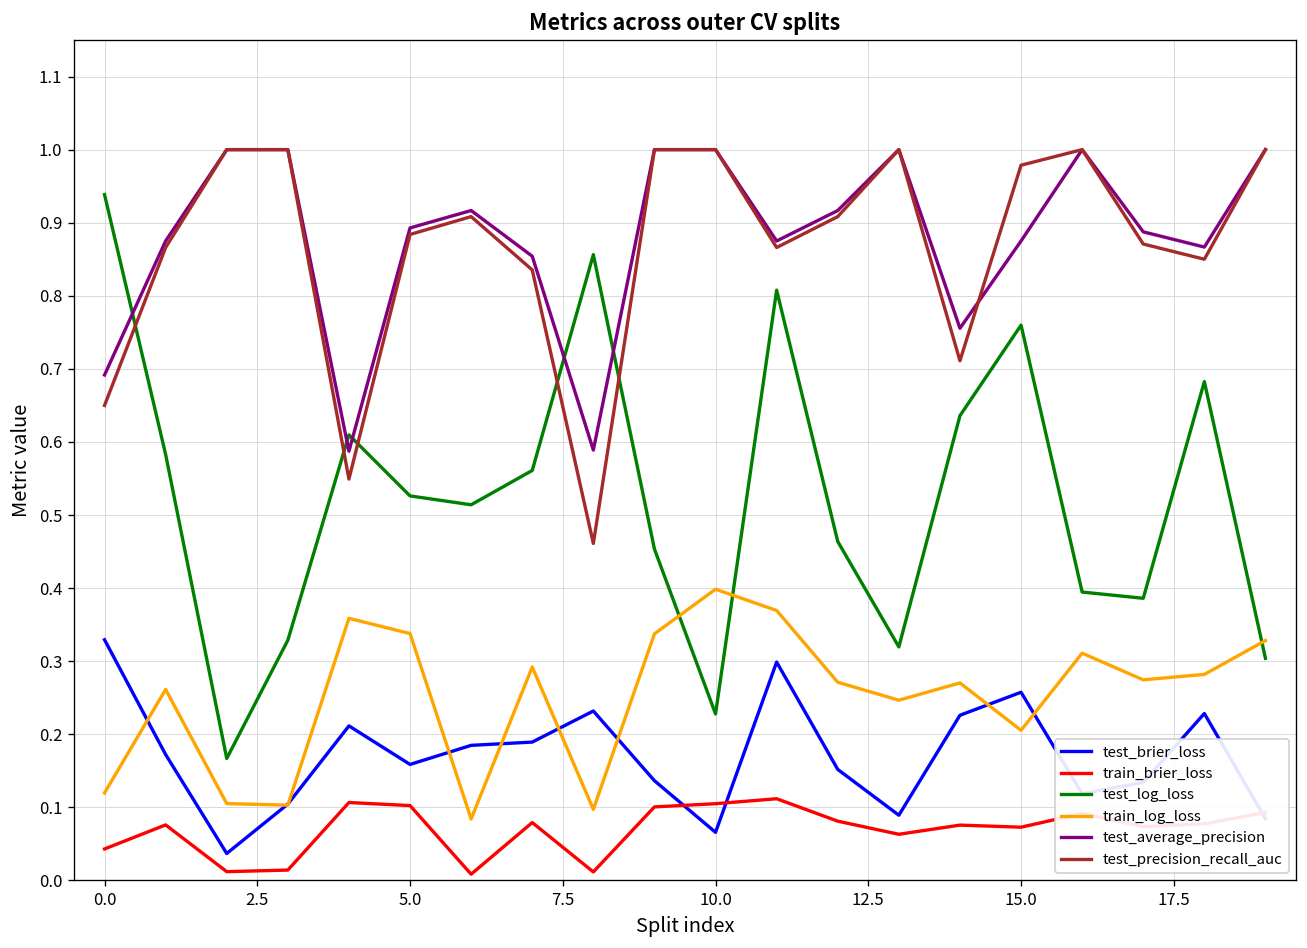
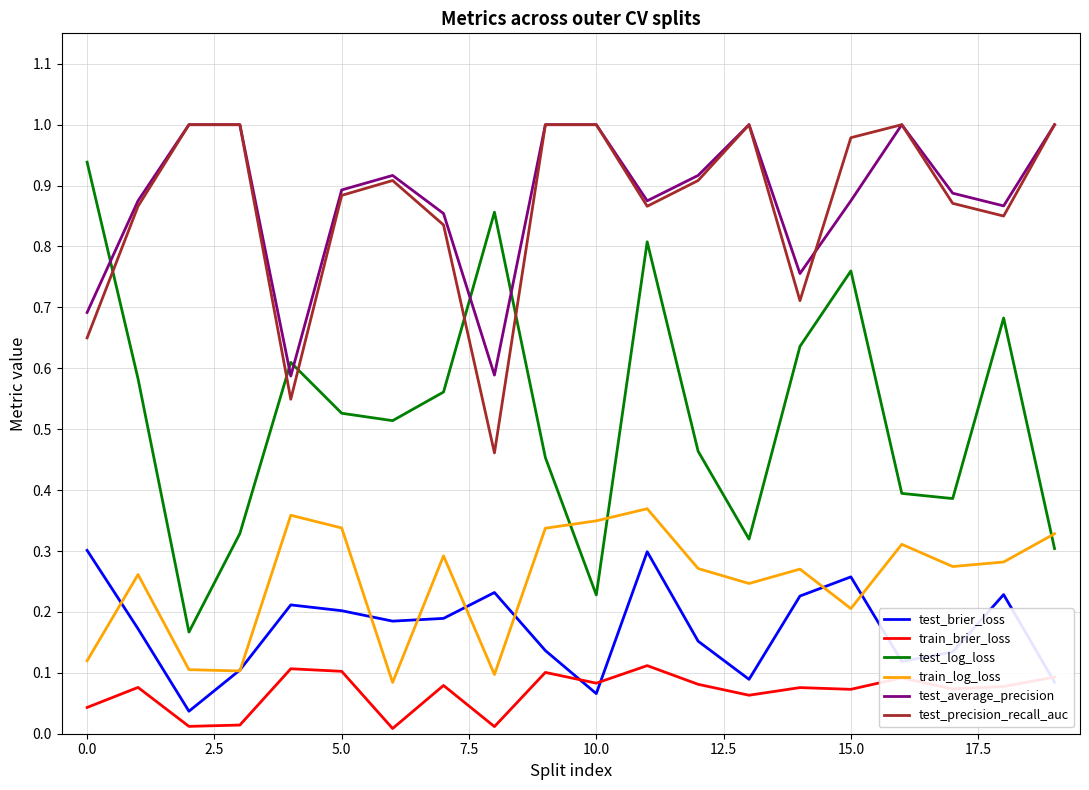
  {
    "test_brier_loss": {
-     "0.0": 0.33,
-     "5.0": 0.16,
+     "0.0": 0.30,
+     "5.0": 0.20,
      "10.0": 0.07,
      "15.0": 0.26
    },
    "train_brier_loss": {
      "0.0": 0.04,
      "5.0": 0.10,
-     "10.0": 0.11,
+     "10.0": 0.08,
      "15.0": 0.07
    },
    "test_log_loss": {
      "0.0": 0.94,
      "5.0": 0.53,
      "10.0": 0.23,
      "15.0": 0.76
    },
    "train_log_loss": {
      "0.0": 0.12,
      "5.0": 0.34,
-     "10.0": 0.40,
+     "10.0": 0.35,
      "15.0": 0.21
    },
    "test_average_precision": {
      "0.0": 0.69,
      "5.0": 0.89,
      "15.0": 0.88
    },
    "test_precision_recall_auc": {
      "0.0": 0.65,
      "5.0": 0.88,
      "15.0": 0.98
    }
  }
